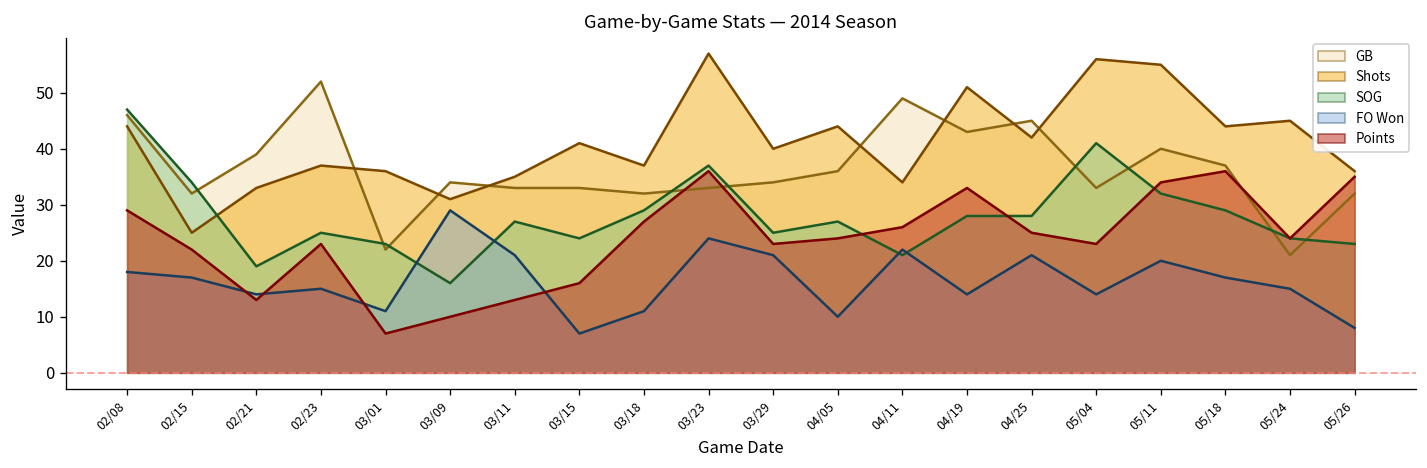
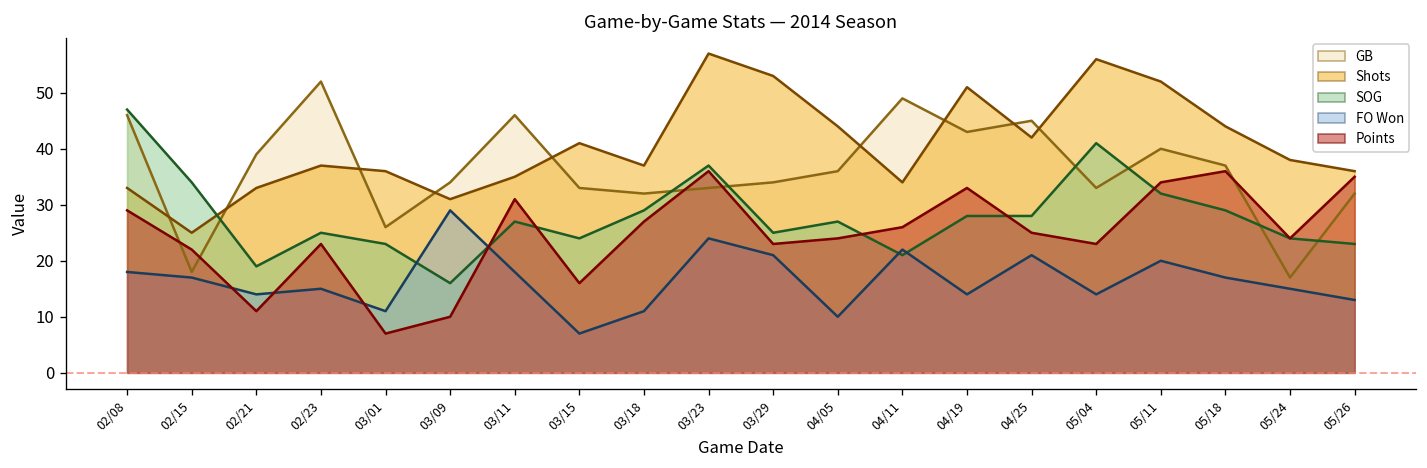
  {
    "GB": {
      "02/08": 46,
-     "02/15": 32,
+     "02/15": 18,
      "02/21": 39,
      "02/23": 52,
-     "03/01": 22,
+     "03/01": 26,
      "03/09": 34,
-     "03/11": 33,
+     "03/11": 46,
      "03/15": 33,
      "03/18": 32,
      "03/23": 33,
      "03/29": 34,
      "04/05": 36,
      "04/11": 49,
      "04/19": 43,
      "04/25": 45,
      "05/04": 33,
      "05/11": 40,
      "05/18": 37,
-     "05/24": 21,
+     "05/24": 17,
      "05/26": 32
    },
    "Shots": {
-     "02/08": 44,
+     "02/08": 33,
      "02/15": 25,
      "02/21": 33,
      "02/23": 37,
      "03/01": 36,
      "03/09": 31,
      "03/11": 35,
      "03/15": 41,
      "03/18": 37,
      "03/23": 57,
-     "03/29": 40,
+     "03/29": 53,
      "04/05": 44,
      "04/11": 34,
      "04/19": 51,
      "04/25": 42,
      "05/04": 56,
-     "05/11": 55,
+     "05/11": 52,
      "05/18": 44,
-     "05/24": 45,
+     "05/24": 38,
      "05/26": 36
    },
    "SOG": {
      "02/08": 47,
      "02/15": 34,
      "02/21": 19,
      "02/23": 25,
      "03/01": 23,
      "03/09": 16,
      "03/11": 27,
      "03/15": 24,
      "03/18": 29,
      "03/23": 37,
      "03/29": 25,
      "04/05": 27,
      "04/11": 21,
      "04/19": 28,
      "04/25": 28,
      "05/04": 41,
      "05/11": 32,
      "05/18": 29,
      "05/26": 23
    },
    "FO Won": {
      "02/08": 18,
      "02/15": 17,
      "02/21": 14,
      "02/23": 15,
      "03/01": 11,
      "03/09": 29,
-     "03/11": 21,
+     "03/11": 18,
      "03/15": 7,
      "03/18": 11,
      "03/23": 24,
      "03/29": 21,
      "04/05": 10,
      "04/11": 22,
      "04/19": 14,
      "04/25": 21,
      "05/04": 14,
      "05/11": 20,
      "05/18": 17,
      "05/24": 15,
-     "05/26": 8
+     "05/26": 13
    },
    "Points": {
      "02/08": 29,
      "02/15": 22,
-     "02/21": 13,
+     "02/21": 11,
      "02/23": 23,
      "03/01": 7,
      "03/09": 10,
-     "03/11": 13,
+     "03/11": 31,
      "03/15": 16,
      "03/18": 27,
      "03/23": 36,
      "03/29": 23,
      "04/05": 24,
      "04/11": 26,
      "04/19": 33,
      "04/25": 25,
      "05/04": 23,
      "05/11": 34,
      "05/18": 36,
      "05/26": 35
    }
  }
